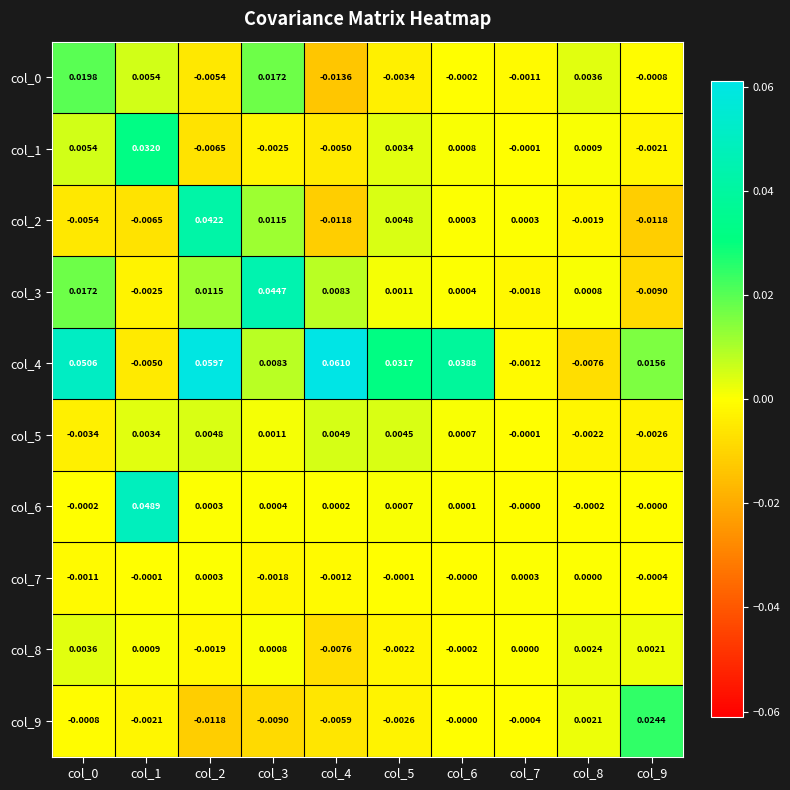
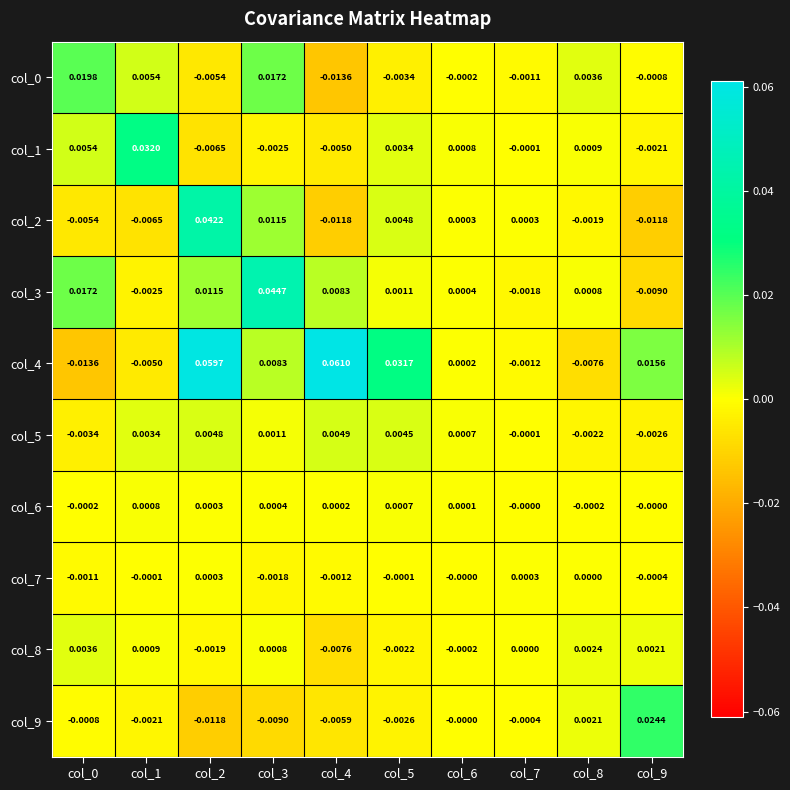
  {
    "col_0": {
      "col_0": 0.0198,
      "col_1": 0.0054,
      "col_2": -0.0054,
      "col_3": 0.0172,
      "col_4": -0.0136,
      "col_5": -0.0034,
      "col_6": -0.0002,
      "col_7": -0.0011,
      "col_8": 0.0036,
      "col_9": -0.0008
    },
    "col_1": {
      "col_0": 0.0054,
      "col_1": 0.0320,
      "col_2": -0.0065,
      "col_3": -0.0025,
      "col_4": -0.0050,
      "col_5": 0.0034,
      "col_6": 0.0008,
      "col_7": -0.0001,
      "col_8": 0.0009,
      "col_9": -0.0021
    },
    "col_2": {
      "col_0": -0.0054,
      "col_1": -0.0065,
      "col_2": 0.0422,
      "col_3": 0.0115,
      "col_4": -0.0118,
      "col_5": 0.0048,
      "col_6": 0.0003,
      "col_7": 0.0003,
      "col_8": -0.0019,
      "col_9": -0.0118
    },
    "col_3": {
      "col_0": 0.0172,
      "col_1": -0.0025,
      "col_2": 0.0115,
      "col_3": 0.0447,
      "col_4": 0.0083,
      "col_5": 0.0011,
      "col_6": 0.0004,
      "col_7": -0.0018,
      "col_8": 0.0008,
      "col_9": -0.0090
    },
    "col_4": {
-     "col_0": 0.0506,
+     "col_0": -0.0136,
      "col_1": -0.0050,
      "col_2": 0.0597,
      "col_3": 0.0083,
      "col_4": 0.0610,
      "col_5": 0.0317,
-     "col_6": 0.0388,
+     "col_6": 0.0002,
      "col_7": -0.0012,
      "col_8": -0.0076,
      "col_9": 0.0156
    },
    "col_5": {
      "col_0": -0.0034,
      "col_1": 0.0034,
      "col_2": 0.0048,
      "col_3": 0.0011,
      "col_4": 0.0049,
      "col_5": 0.0045,
      "col_6": 0.0007,
      "col_7": -0.0001,
      "col_8": -0.0022,
      "col_9": -0.0026
    },
    "col_6": {
      "col_0": -0.0002,
-     "col_1": 0.0489,
+     "col_1": 0.0008,
      "col_2": 0.0003,
      "col_3": 0.0004,
      "col_4": 0.0002,
      "col_5": 0.0007,
      "col_6": 0.0001,
      "col_7": -0.0000,
      "col_8": -0.0002,
      "col_9": -0.0000
    },
    "col_7": {
      "col_0": -0.0011,
      "col_1": -0.0001,
      "col_2": 0.0003,
      "col_3": -0.0018,
      "col_4": -0.0012,
      "col_5": -0.0001,
      "col_6": -0.0000,
      "col_7": 0.0003,
      "col_8": 0.0000,
      "col_9": -0.0004
    },
    "col_8": {
      "col_0": 0.0036,
      "col_1": 0.0009,
      "col_2": -0.0019,
      "col_3": 0.0008,
      "col_4": -0.0076,
      "col_5": -0.0022,
      "col_6": -0.0002,
      "col_7": 0.0000,
      "col_8": 0.0024,
      "col_9": 0.0021
    },
    "col_9": {
      "col_0": -0.0008,
      "col_1": -0.0021,
      "col_2": -0.0118,
      "col_3": -0.0090,
      "col_4": -0.0059,
      "col_5": -0.0026,
      "col_6": -0.0000,
      "col_7": -0.0004,
      "col_8": 0.0021,
      "col_9": 0.0244
    }
  }
